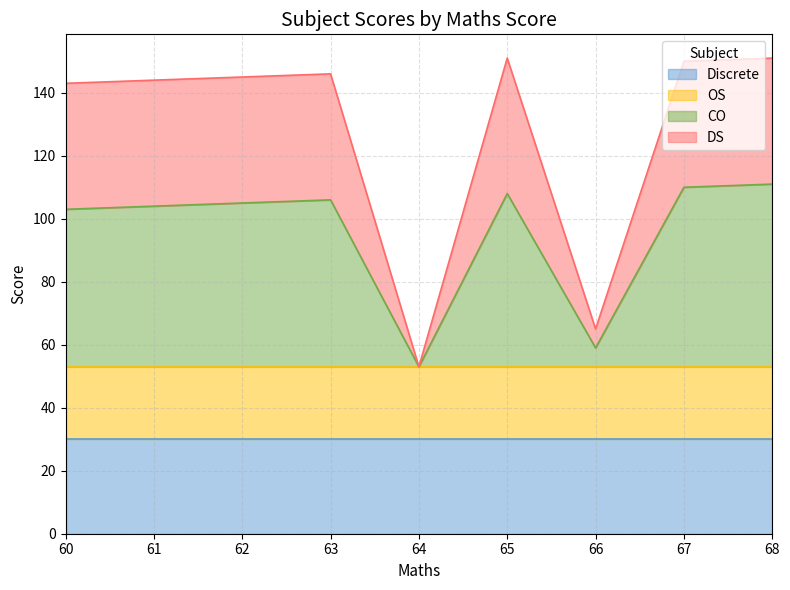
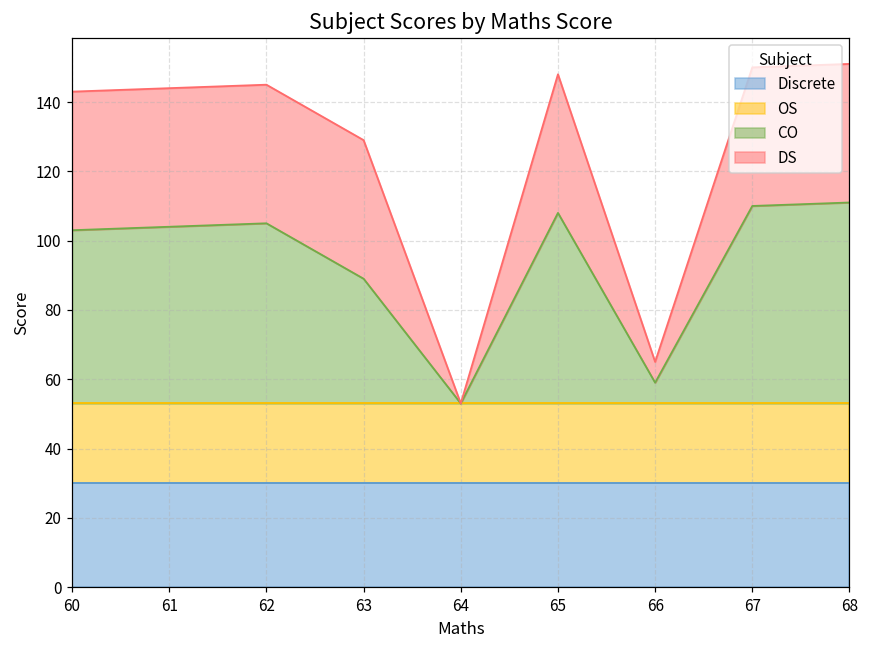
  {
    "Discrete": {
      "60": 30,
      "61": 30,
      "62": 30,
      "63": 30,
      "64": 30,
      "65": 30,
      "66": 30,
      "67": 30,
      "68": 30
    },
    "OS": {
      "60": 53,
      "61": 53,
      "62": 53,
      "63": 53,
      "65": 53,
      "66": 53,
      "67": 53,
      "68": 53
    },
    "CO": {
-     "63": 106
+     "63": 89
    },
    "DS": {
      "63": 40,
-     "65": 43
+     "65": 40
    }
  }
